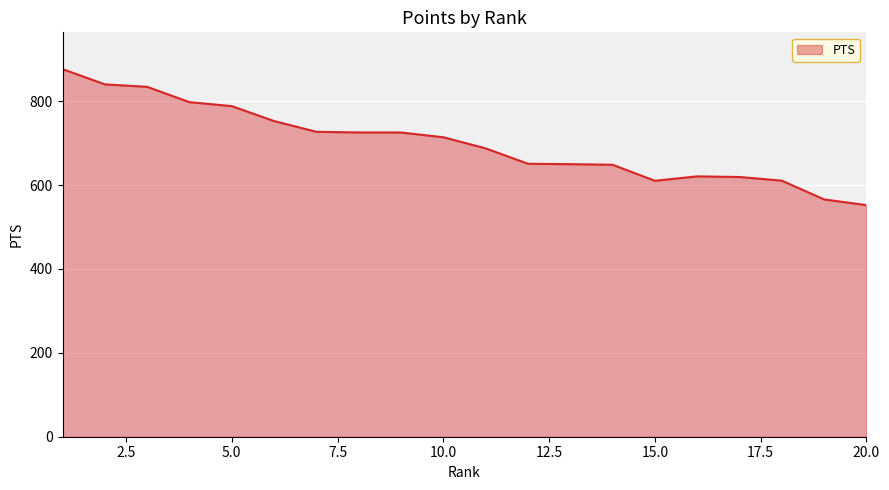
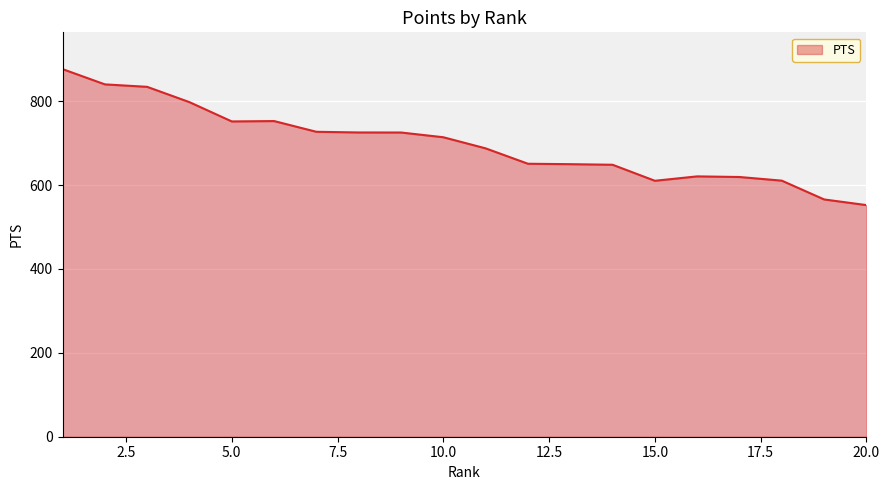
  {
-   "5.0": 790,
+   "5.0": 750,
    "10.0": 710,
    "15.0": 610,
    "20.0": 550
  }
